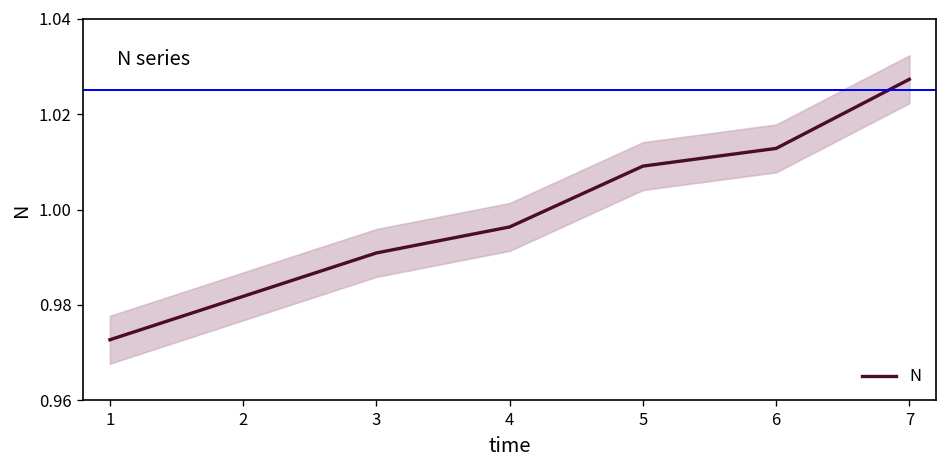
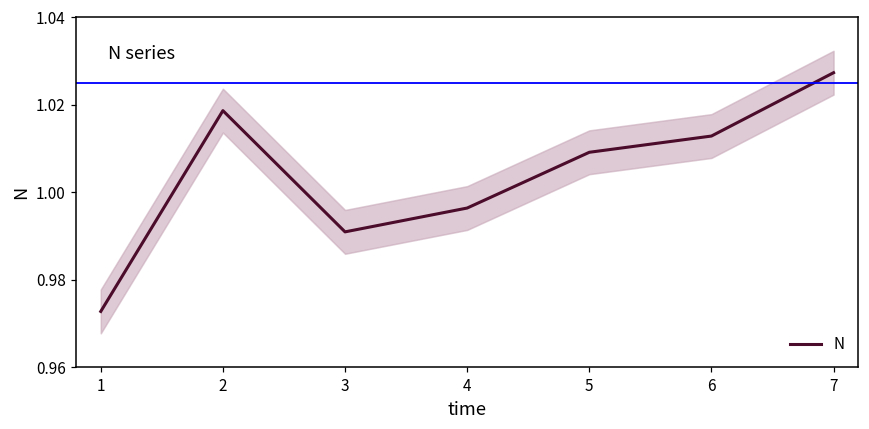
  {
    "N": {
      "1": 0.973,
-     "2": 0.982,
+     "2": 1.019,
      "3": 0.991,
      "4": 0.996,
      "5": 1.009,
      "6": 1.013,
      "7": 1.027
    }
  }
